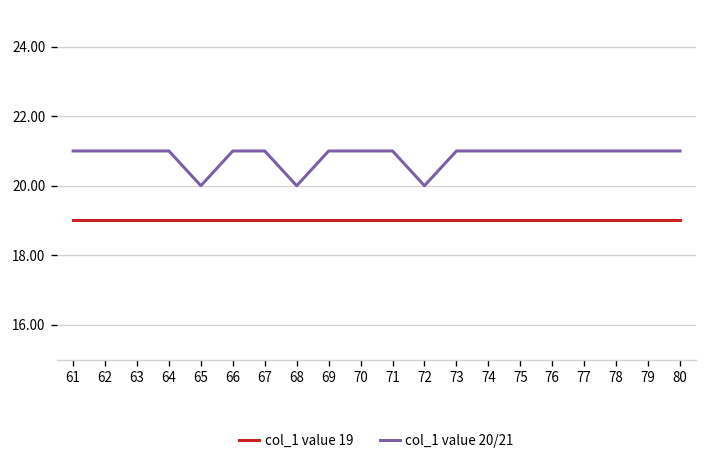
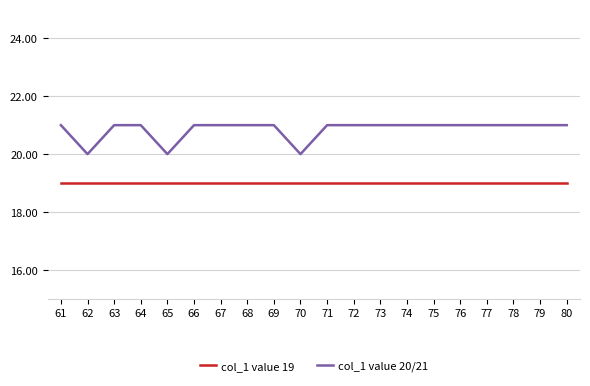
  {
    "col_1 value 19": {
      "61": 19,
      "62": 19,
      "63": 19,
      "64": 19,
      "65": 19,
      "66": 19,
      "67": 19,
      "68": 19,
      "69": 19,
      "70": 19,
      "71": 19,
      "72": 19,
      "73": 19,
      "74": 19,
      "75": 19,
      "76": 19,
      "77": 19,
      "78": 19,
      "79": 19,
      "80": 19
    },
    "col_1 value 20/21": {
      "61": 21,
-     "62": 21,
+     "62": 20,
      "63": 21,
      "64": 21,
      "65": 20,
      "66": 21,
      "67": 21,
-     "68": 20,
+     "68": 21,
      "69": 21,
-     "70": 21,
+     "70": 20,
      "71": 21,
-     "72": 20,
+     "72": 21,
      "73": 21,
      "74": 21,
      "75": 21,
      "76": 21,
      "77": 21,
      "78": 21,
      "79": 21,
      "80": 21
    }
  }
